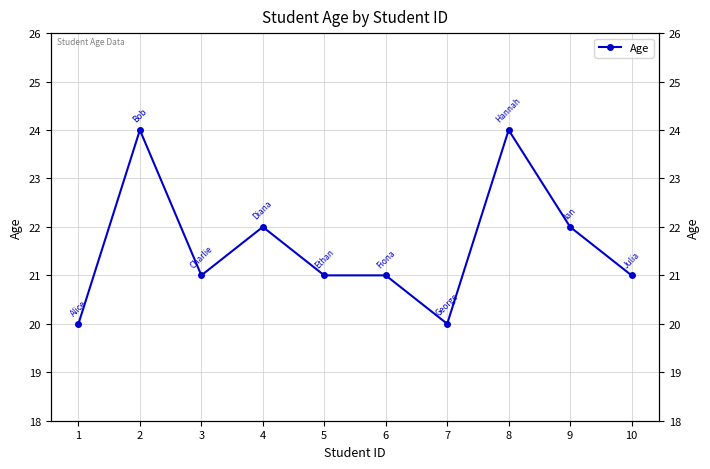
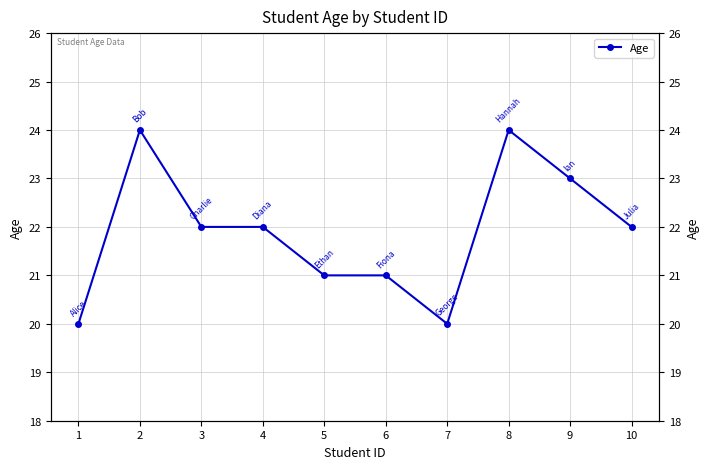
  {
    "1": 20,
    "2": 24,
-   "3": 21,
+   "3": 22,
    "4": 22,
    "5": 21,
    "6": 21,
    "7": 20,
    "8": 24,
-   "9": 22,
-   "10": 21
+   "9": 23,
+   "10": 22
  }
